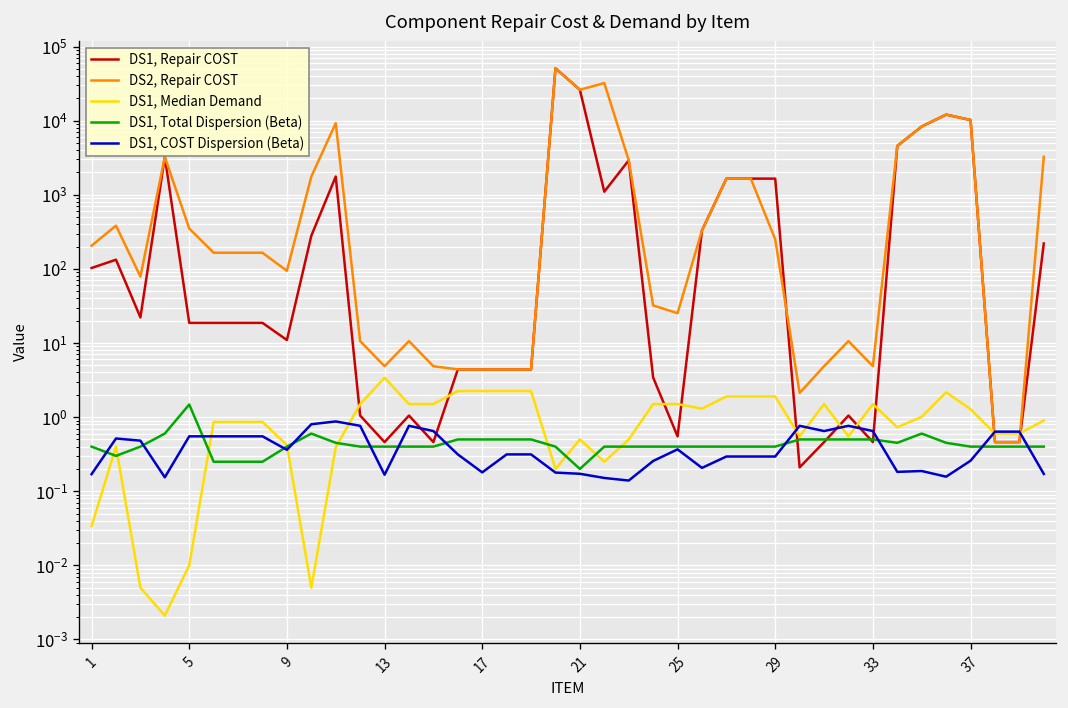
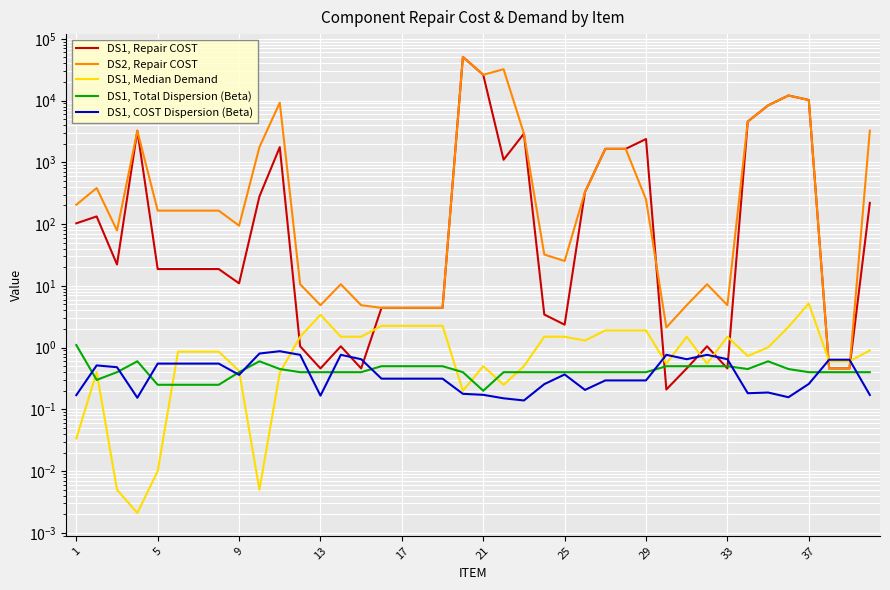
  {
    "DS1, Repair COST": {
      "1": 100,
      "5": 19,
      "9": 11,
      "13": 0.5,
-     "25": 0.6,
-     "29": 1700
+     "25": 2.4,
+     "29": 2400
    },
    "DS2, Repair COST": {
      "1": 210,
-     "5": 400,
+     "5": 170,
      "9": 90,
      "13": 5,
      "25": 25,
      "29": 250,
      "33": 5
    },
    "DS1, Median Demand": {
      "1": 0.03,
      "5": 0.010,
      "13": 3,
      "17": 2.3,
      "21": 0.5,
      "25": 1.5,
      "29": 1.9,
      "33": 1.5,
-     "37": 1.3
+     "37": 5
    },
    "DS1, Total Dispersion (Beta)": {
-     "1": 0.4,
-     "5": 1.5,
+     "1": 1.1,
+     "5": 0.25,
      "13": 0.4,
      "17": 0.5,
      "21": 0.20,
      "29": 0.4,
      "37": 0.4
    },
    "DS1, COST Dispersion (Beta)": {
      "1": 0.17,
      "5": 0.6,
      "9": 0.4,
      "13": 0.17,
-     "17": 0.18,
+     "17": 0.3,
      "21": 0.17,
      "29": 0.3,
      "33": 0.6,
      "37": 0.26
    }
  }
